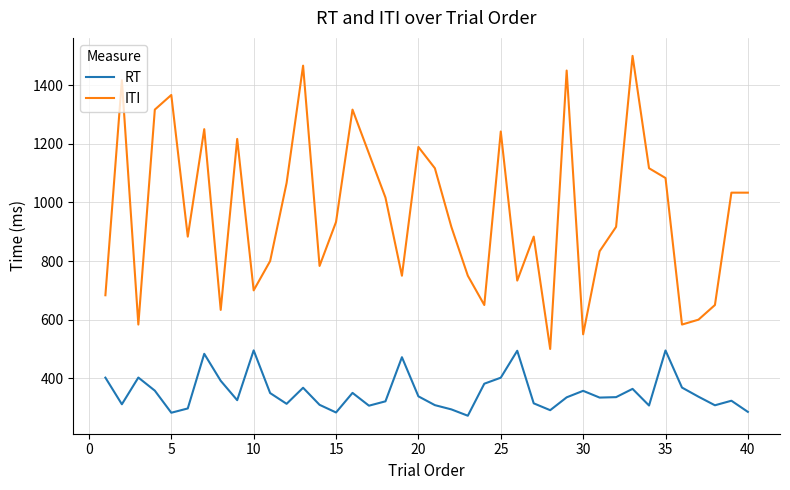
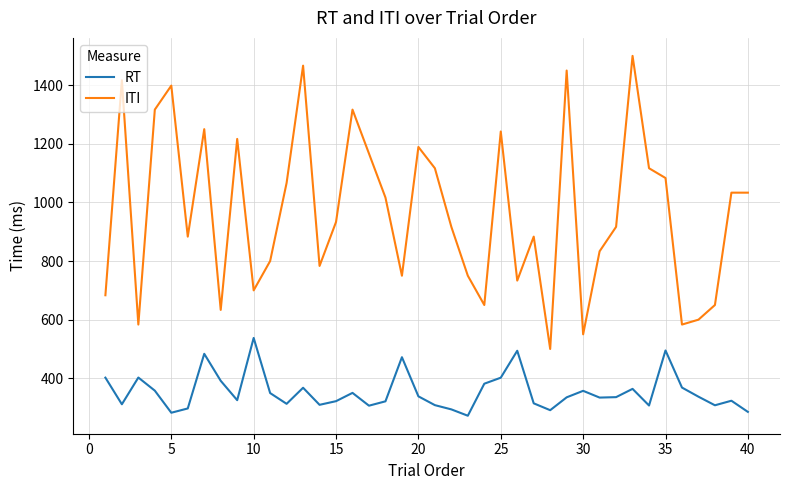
  {
    "RT": {
      "5": 280,
-     "10": 500,
-     "15": 280,
+     "10": 540,
+     "15": 320,
      "20": 340,
      "25": 400,
      "30": 360,
      "35": 490,
      "40": 290
    },
    "ITI": {
-     "5": 1370,
+     "5": 1400,
      "10": 700,
      "15": 930,
      "20": 1190,
      "25": 1240,
      "30": 550,
      "35": 1080,
      "40": 1030
    }
  }
